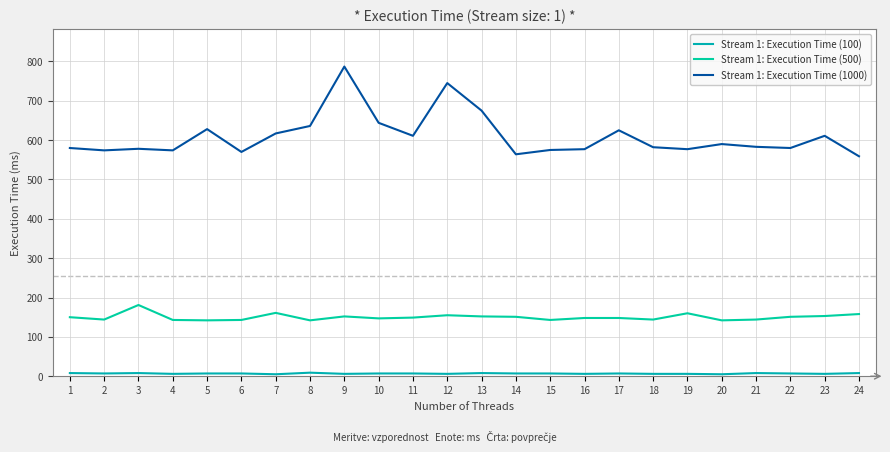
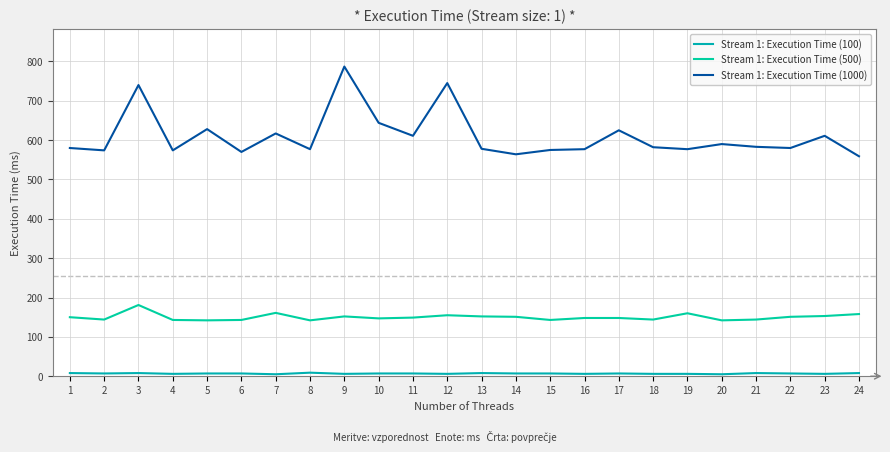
  {
    "Stream 1: Execution Time (1000)": {
      "1": 580,
      "2": 570,
-     "3": 580,
+     "3": 740,
      "4": 570,
      "5": 630,
      "6": 570,
      "7": 620,
-     "8": 640,
+     "8": 580,
      "9": 790,
      "10": 640,
      "11": 610,
      "12": 750,
-     "13": 680,
+     "13": 580,
      "14": 560,
      "15": 580,
      "16": 580,
      "17": 630,
      "18": 580,
      "19": 580,
      "20": 590,
      "21": 580,
      "22": 580,
      "23": 610,
      "24": 560
    }
  }
